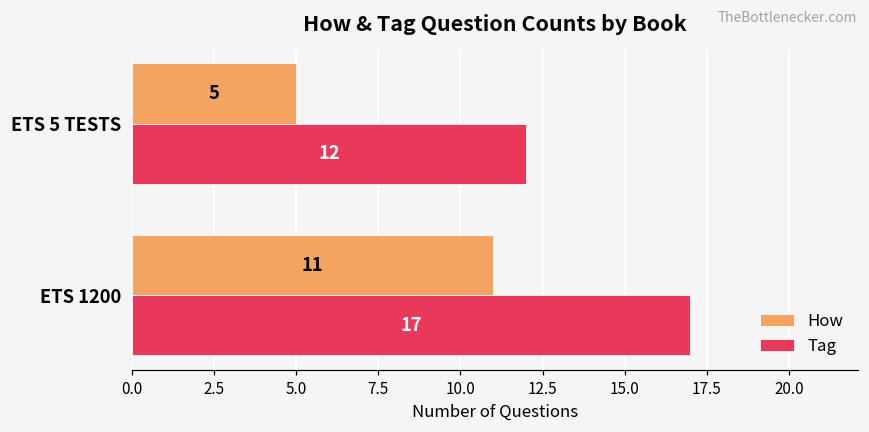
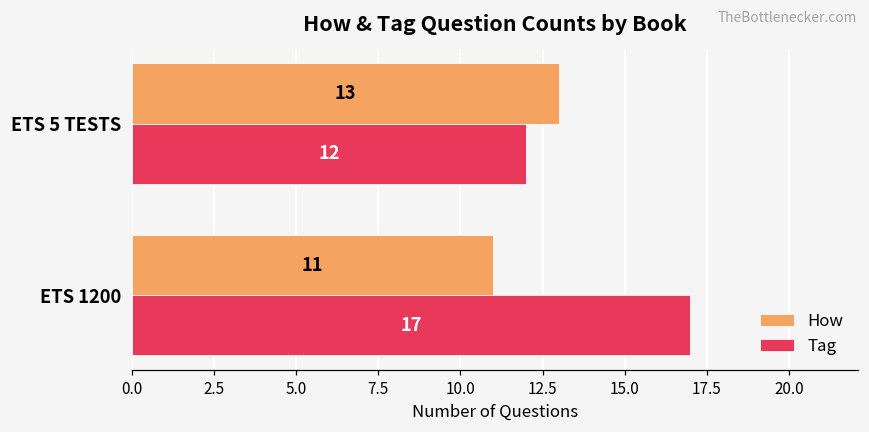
  {
    "How": {
-     "ETS 5 TESTS": 5,
+     "ETS 5 TESTS": 13,
      "ETS 1200": 11
    },
    "Tag": {
      "ETS 5 TESTS": 12,
      "ETS 1200": 17
    }
  }
